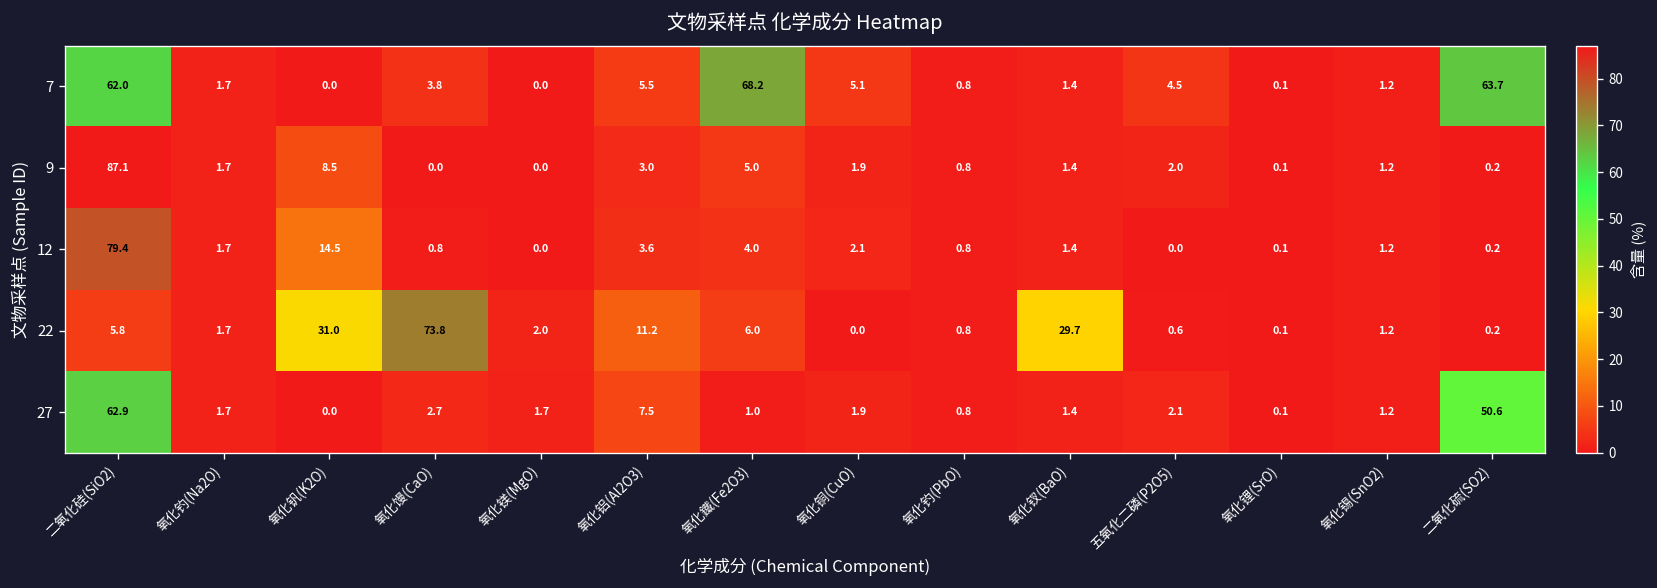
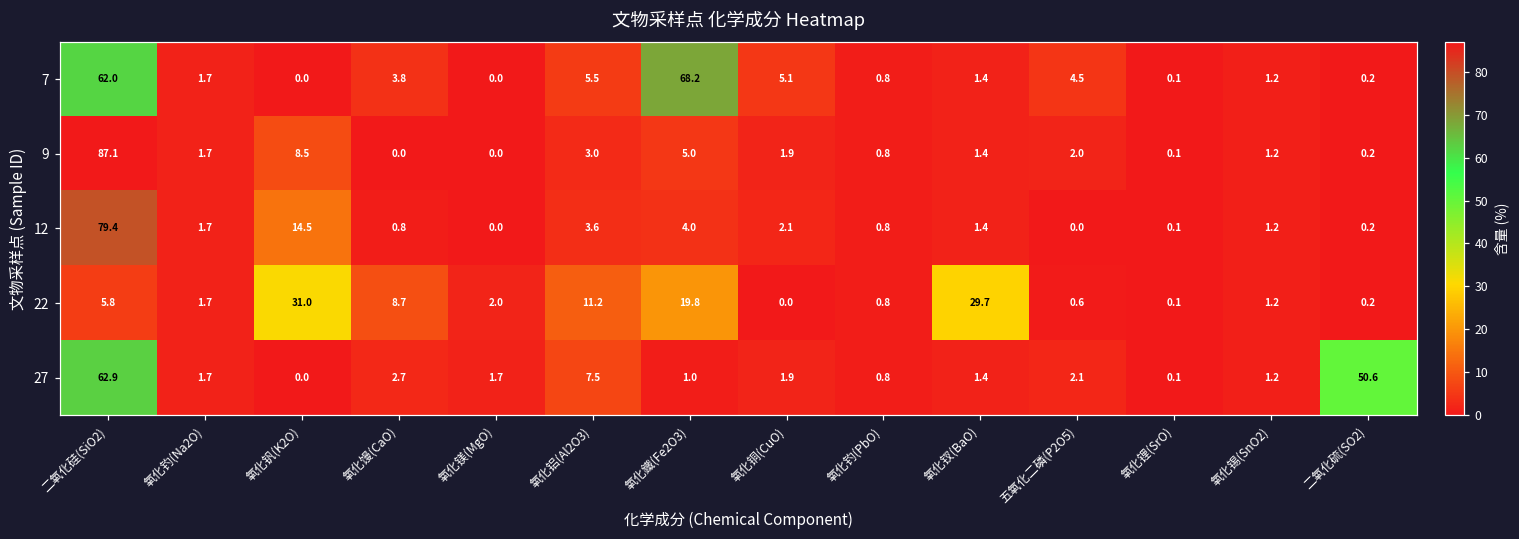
  {
    "7": {
      "二氧化硅(SiO2)": 62.0,
      "氧化钓(Na2O)": 1.7,
      "氧化钒(K2O)": 0.0,
      "氧化馒(CaO)": 3.8,
      "氧化镁(MgO)": 0.0,
      "氧化铝(Al2O3)": 5.5,
      "氧化鐵(Fe2O3)": 68.2,
      "氧化铜(CuO)": 5.1,
      "氧化钓(PbO)": 0.8,
      "氧化钗(BaO)": 1.4,
      "五氧化二磷(P2O5)": 4.5,
      "氧化锂(SrO)": 0.1,
      "氧化锡(SnO2)": 1.2,
-     "二氧化硫(SO2)": 63.7
+     "二氧化硫(SO2)": 0.2
    },
    "9": {
      "二氧化硅(SiO2)": 87.1,
      "氧化钓(Na2O)": 1.7,
      "氧化钒(K2O)": 8.5,
      "氧化馒(CaO)": 0.0,
      "氧化镁(MgO)": 0.0,
      "氧化铝(Al2O3)": 3.0,
      "氧化鐵(Fe2O3)": 5.0,
      "氧化铜(CuO)": 1.9,
      "氧化钓(PbO)": 0.8,
      "氧化钗(BaO)": 1.4,
      "五氧化二磷(P2O5)": 2.0,
      "氧化锂(SrO)": 0.1,
      "氧化锡(SnO2)": 1.2,
      "二氧化硫(SO2)": 0.2
    },
    "12": {
      "二氧化硅(SiO2)": 79.4,
      "氧化钓(Na2O)": 1.7,
      "氧化钒(K2O)": 14.5,
      "氧化馒(CaO)": 0.8,
      "氧化镁(MgO)": 0.0,
      "氧化铝(Al2O3)": 3.6,
      "氧化鐵(Fe2O3)": 4.0,
      "氧化铜(CuO)": 2.1,
      "氧化钓(PbO)": 0.8,
      "氧化钗(BaO)": 1.4,
      "五氧化二磷(P2O5)": 0.0,
      "氧化锂(SrO)": 0.1,
      "氧化锡(SnO2)": 1.2,
      "二氧化硫(SO2)": 0.2
    },
    "22": {
      "二氧化硅(SiO2)": 5.8,
      "氧化钓(Na2O)": 1.7,
      "氧化钒(K2O)": 31.0,
-     "氧化馒(CaO)": 73.8,
+     "氧化馒(CaO)": 8.7,
      "氧化镁(MgO)": 2.0,
      "氧化铝(Al2O3)": 11.2,
-     "氧化鐵(Fe2O3)": 6.0,
+     "氧化鐵(Fe2O3)": 19.8,
      "氧化铜(CuO)": 0.0,
      "氧化钓(PbO)": 0.8,
      "氧化钗(BaO)": 29.7,
      "五氧化二磷(P2O5)": 0.6,
      "氧化锂(SrO)": 0.1,
      "氧化锡(SnO2)": 1.2,
      "二氧化硫(SO2)": 0.2
    },
    "27": {
      "二氧化硅(SiO2)": 62.9,
      "氧化钓(Na2O)": 1.7,
      "氧化钒(K2O)": 0.0,
      "氧化馒(CaO)": 2.7,
      "氧化镁(MgO)": 1.7,
      "氧化铝(Al2O3)": 7.5,
      "氧化鐵(Fe2O3)": 1.0,
      "氧化铜(CuO)": 1.9,
      "氧化钓(PbO)": 0.8,
      "氧化钗(BaO)": 1.4,
      "五氧化二磷(P2O5)": 2.1,
      "氧化锂(SrO)": 0.1,
      "氧化锡(SnO2)": 1.2,
      "二氧化硫(SO2)": 50.6
    }
  }
